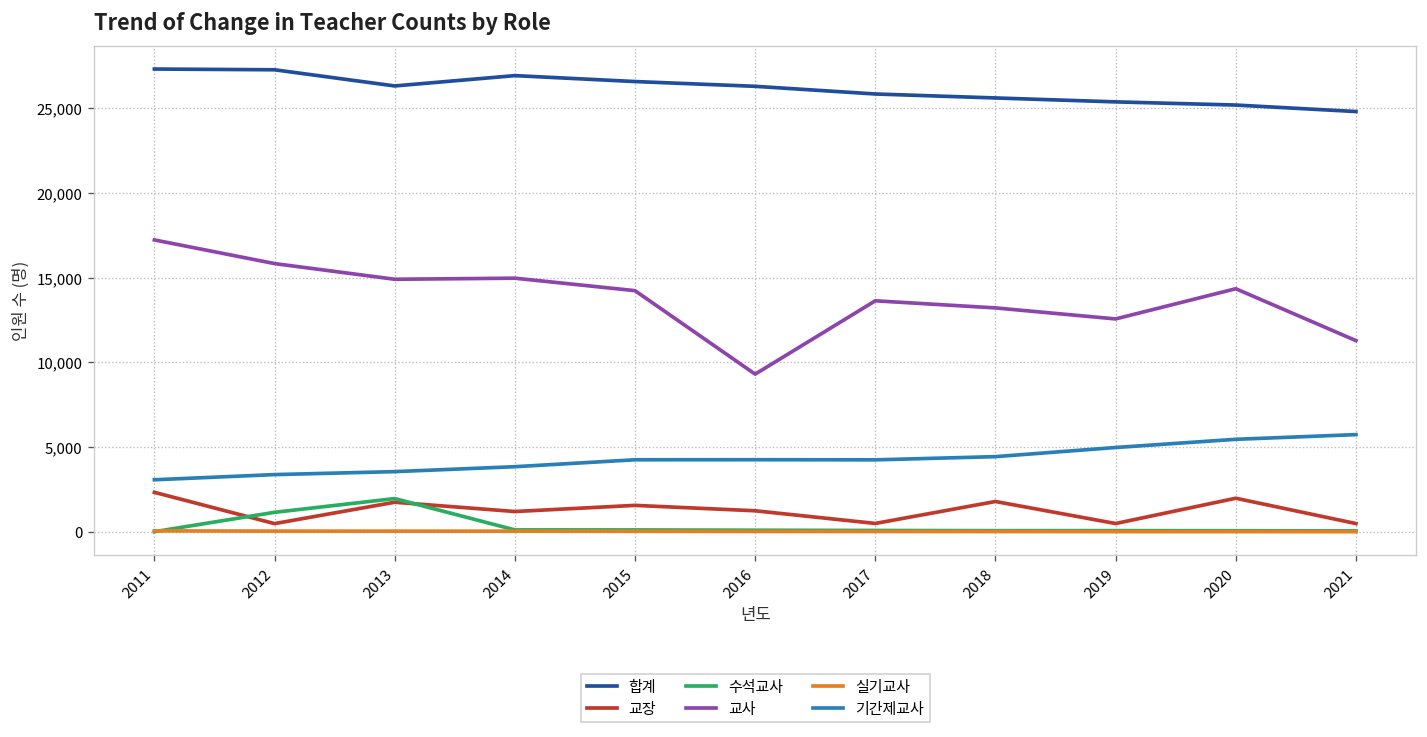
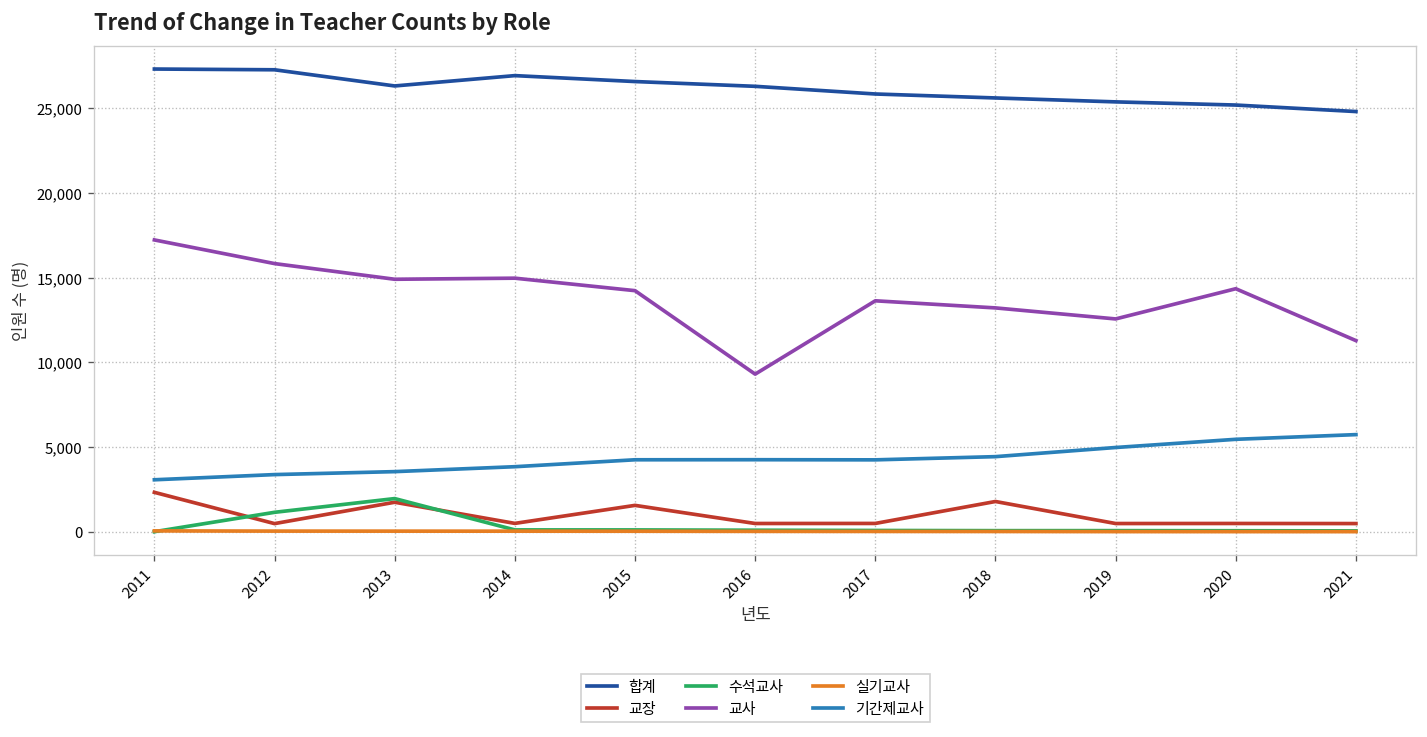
  {
    "교장": {
      "2011": "2,300",
      "2012": "500",
      "2013": "1,700",
-     "2014": "1,200",
+     "2014": "500",
      "2015": "1,600",
-     "2016": "1,200",
+     "2016": "500",
      "2017": "500",
      "2018": "1,800",
      "2019": "500",
-     "2020": "2,000",
+     "2020": "500",
      "2021": "500"
    },
    "수석교사": {
      "2012": "1,100",
      "2013": "2,000"
    },
    "교사": {
      "2011": "17,200",
      "2012": "15,800",
      "2013": "14,900",
      "2014": "15,000",
      "2015": "14,200",
      "2016": "9,300",
      "2017": "13,600",
      "2018": "13,200",
      "2019": "12,600",
      "2020": "14,400",
      "2021": "11,300"
    },
    "실기교사": {
      "2012": "0",
      "2013": "0"
    }
  }
